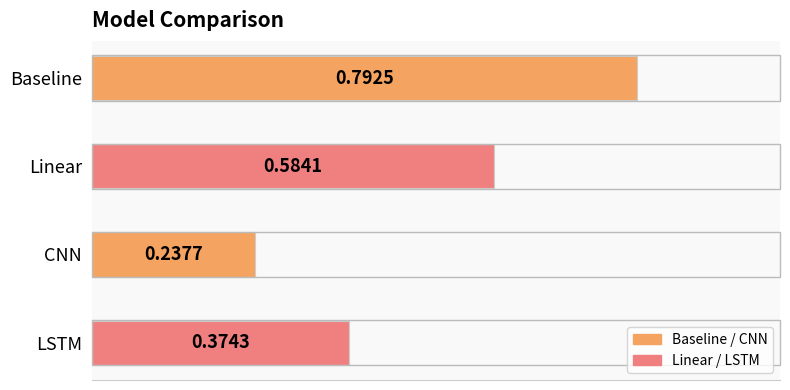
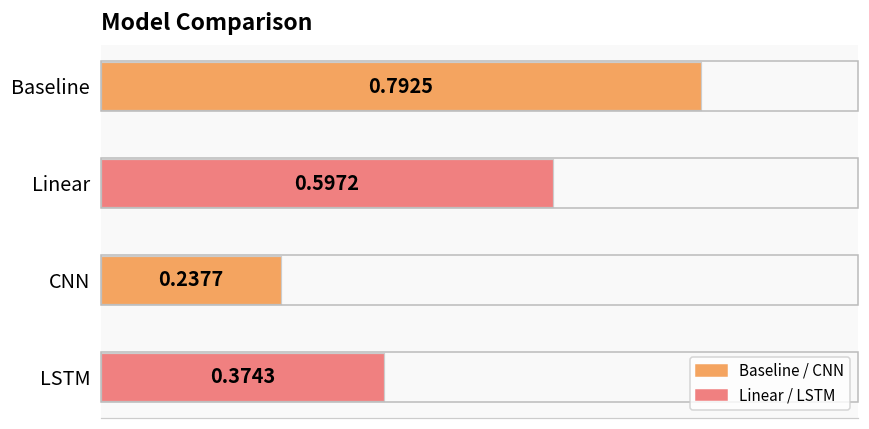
  {
    "Baseline": 0.7925,
-   "Linear": 0.5841,
+   "Linear": 0.5972,
    "CNN": 0.2377,
    "LSTM": 0.3743
  }
